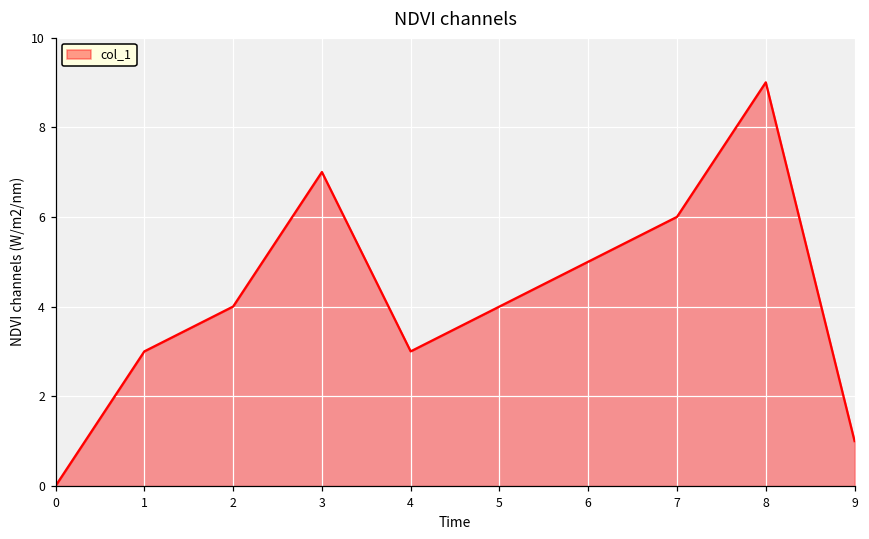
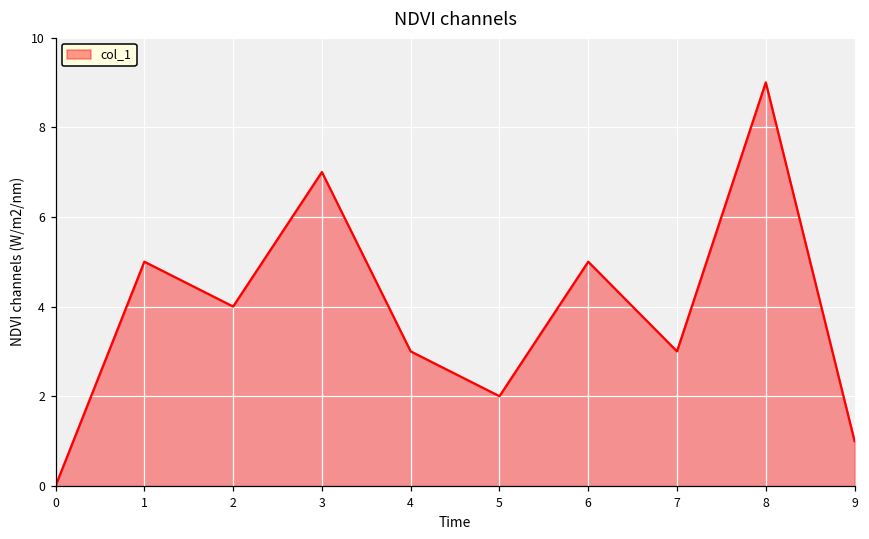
  {
    "0": 0,
-   "1": 3,
+   "1": 5,
    "2": 4,
    "3": 7,
    "4": 3,
-   "5": 4,
+   "5": 2,
    "6": 5,
-   "7": 6,
+   "7": 3,
    "8": 9,
    "9": 1
  }
